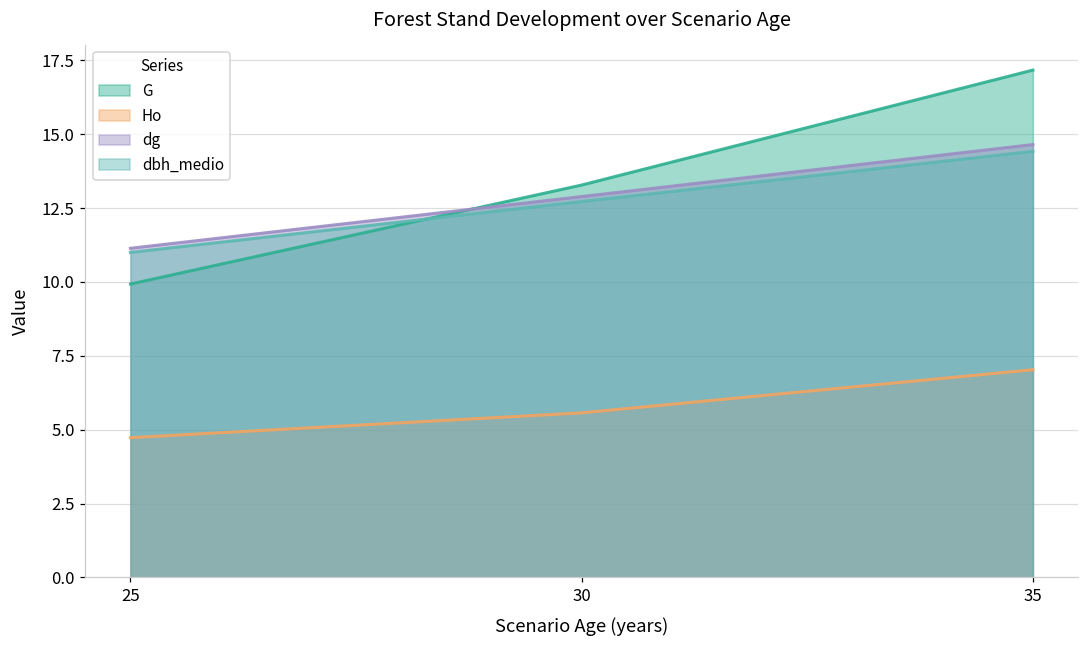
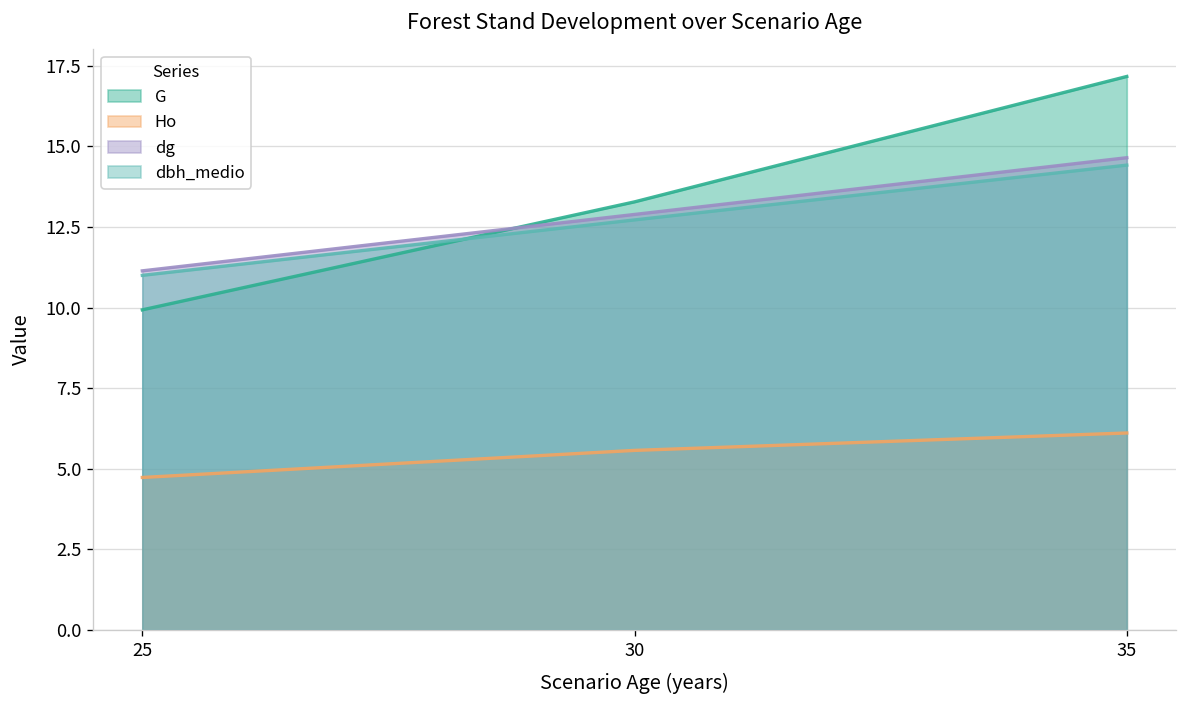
  {
    "Ho": {
      "25": 4.7,
      "30": 5.6,
-     "35": 7.0
+     "35": 6.1
    }
  }
